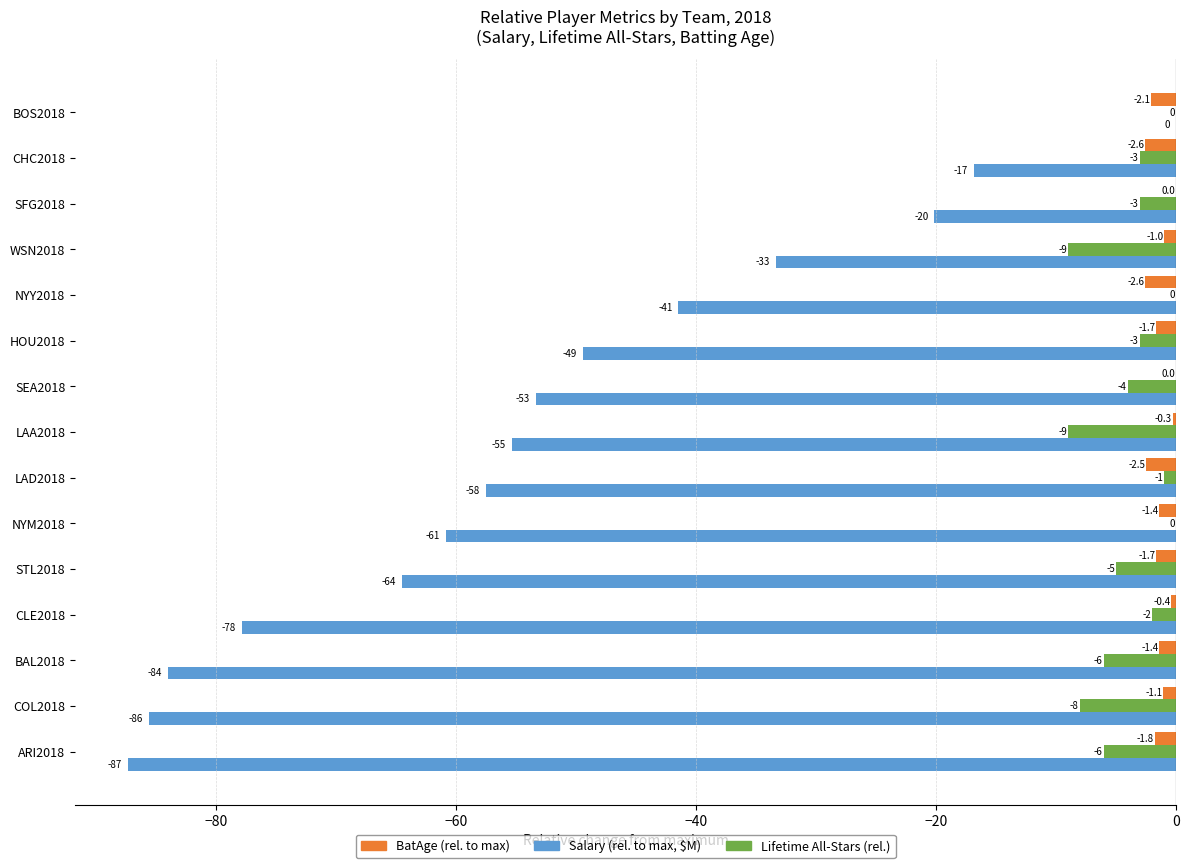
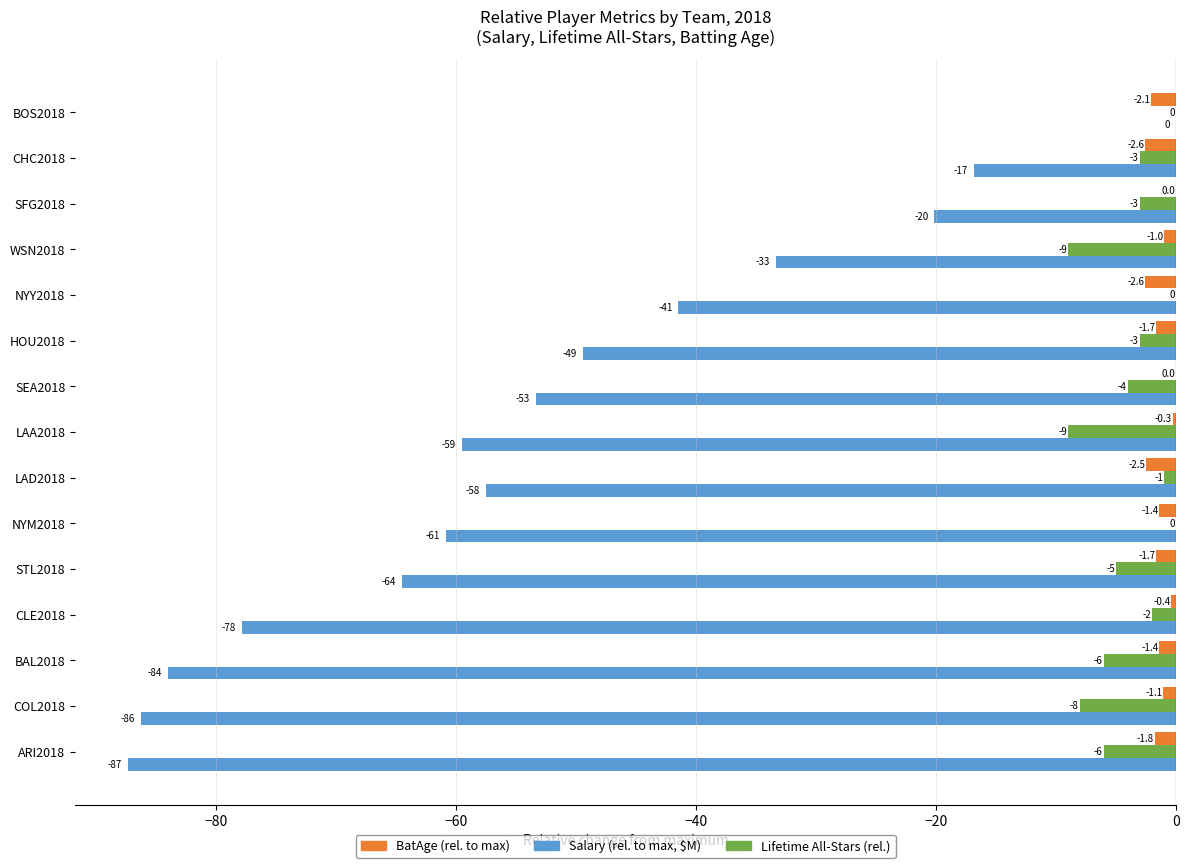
  {
    "Salary (rel. to max, $M)": {
      "BOS2018": 0,
      "CHC2018": -17,
      "SFG2018": -20,
      "WSN2018": -33,
      "NYY2018": -41,
      "HOU2018": -49,
      "SEA2018": -53,
-     "LAA2018": -55,
+     "LAA2018": -59,
      "LAD2018": -58,
      "NYM2018": -61,
      "STL2018": -64,
      "CLE2018": -78,
      "BAL2018": -84,
-     "COL2018": -85.5,
+     "COL2018": -86.2,
      "ARI2018": -87
    },
    "Lifetime All-Stars (rel.)": {
      "BOS2018": 0,
      "CHC2018": -3,
      "SFG2018": -3,
      "WSN2018": -9,
      "NYY2018": 0,
      "HOU2018": -3,
      "SEA2018": -4,
      "LAA2018": -9,
      "LAD2018": -1,
      "NYM2018": 0,
      "STL2018": -5,
      "CLE2018": -2,
      "BAL2018": -6,
      "COL2018": -8,
      "ARI2018": -6
    },
    "BatAge (rel. to max)": {
      "BOS2018": -2.1,
      "CHC2018": -2.6,
      "SFG2018": 0.0,
      "WSN2018": -1.0,
      "NYY2018": -2.6,
      "HOU2018": -1.7,
      "SEA2018": 0.0,
      "LAA2018": -0.3,
      "LAD2018": -2.5,
      "NYM2018": -1.4,
      "STL2018": -1.7,
      "CLE2018": -0.4,
      "BAL2018": -1.4,
      "COL2018": -1.1,
      "ARI2018": -1.8
    }
  }
